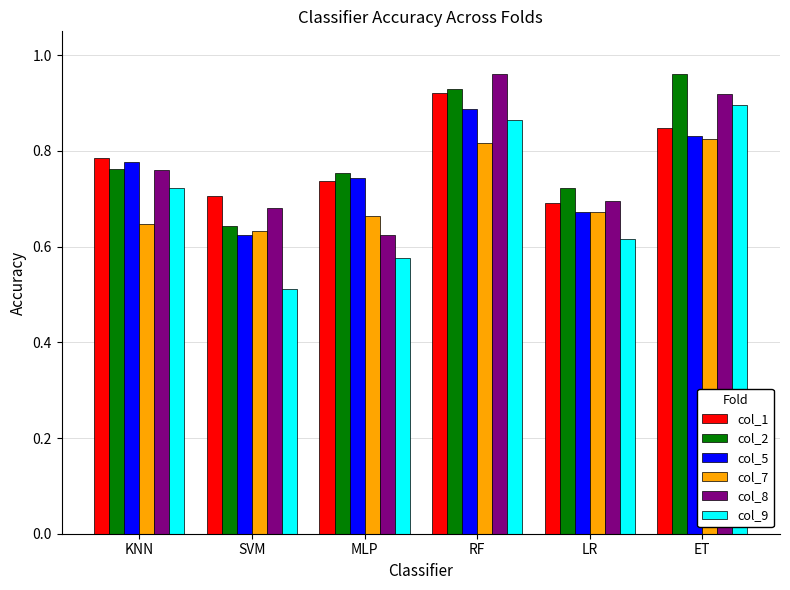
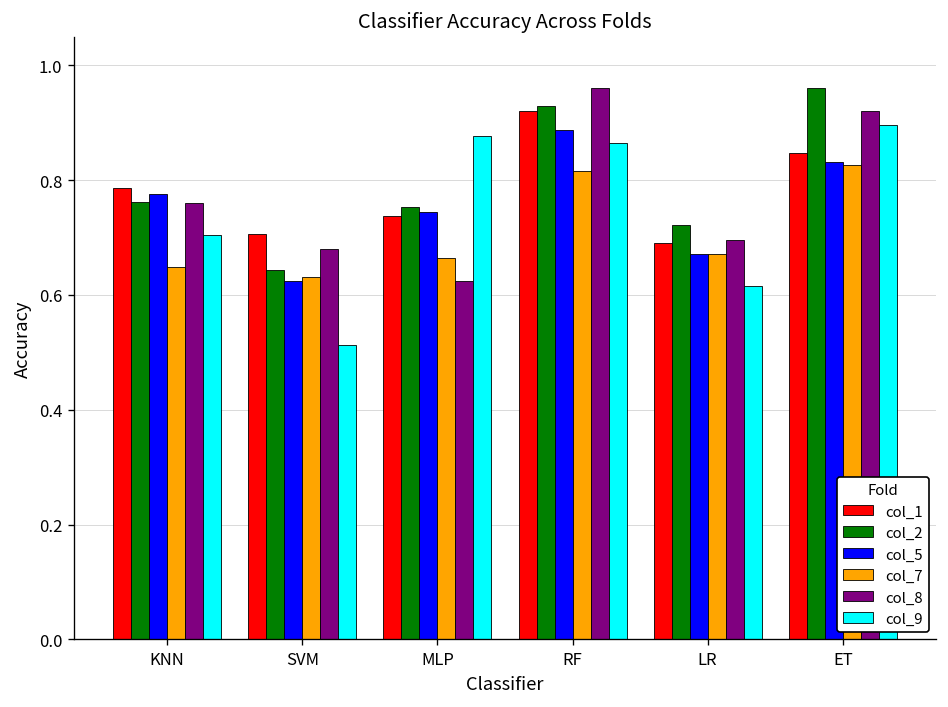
  {
    "col_1": {
      "KNN": 0.79,
      "SVM": 0.71,
      "MLP": 0.74,
      "RF": 0.92,
      "LR": 0.69,
      "ET": 0.85
    },
    "col_2": {
      "KNN": 0.76,
      "SVM": 0.64,
      "MLP": 0.75,
      "RF": 0.93,
      "LR": 0.72,
      "ET": 0.96
    },
    "col_5": {
      "KNN": 0.78,
      "SVM": 0.62,
      "MLP": 0.74,
      "RF": 0.89,
      "LR": 0.67,
      "ET": 0.83
    },
    "col_7": {
      "KNN": 0.65,
      "SVM": 0.63,
      "MLP": 0.66,
      "RF": 0.82,
      "LR": 0.67,
      "ET": 0.83
    },
    "col_8": {
      "KNN": 0.76,
      "SVM": 0.68,
      "MLP": 0.62,
      "RF": 0.96,
      "LR": 0.70,
      "ET": 0.92
    },
    "col_9": {
-     "KNN": 0.72,
+     "KNN": 0.70,
      "SVM": 0.51,
-     "MLP": 0.58,
+     "MLP": 0.88,
      "RF": 0.86,
      "LR": 0.62,
      "ET": 0.90
    }
  }
